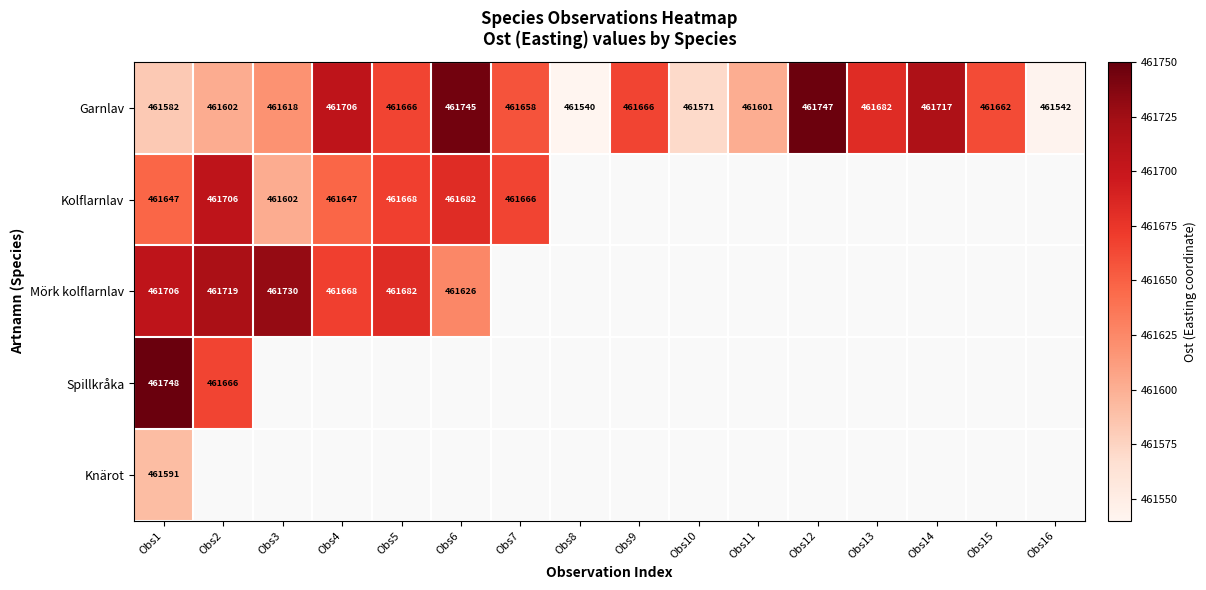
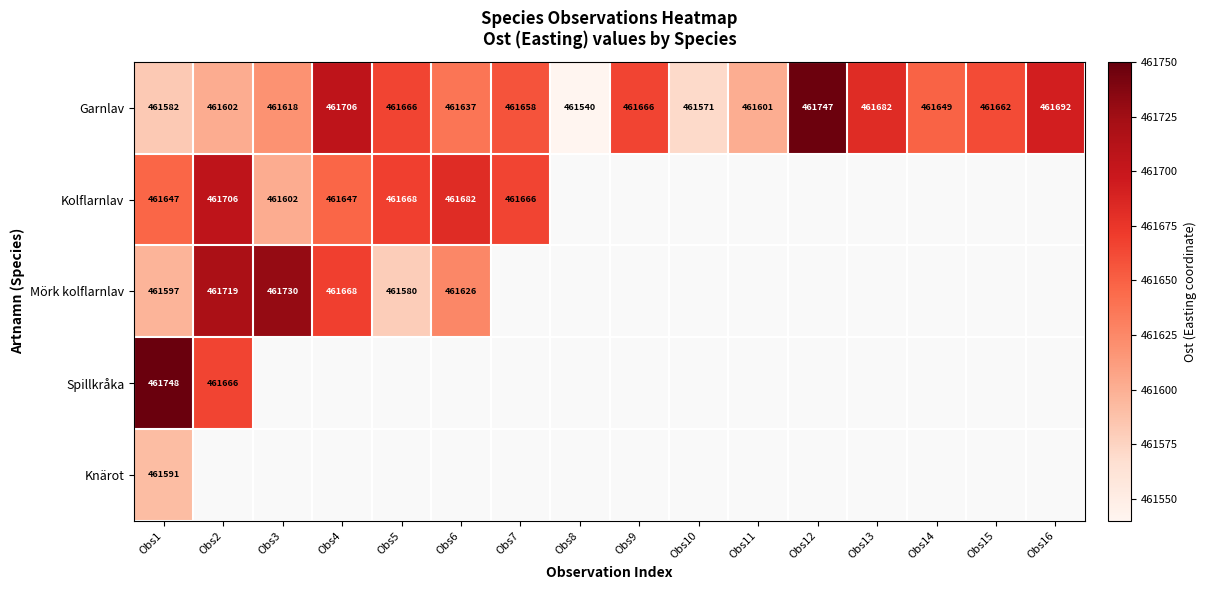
  {
    "Garnlav": {
      "Obs1": 461582,
      "Obs2": 461602,
      "Obs3": 461618,
      "Obs4": 461706,
      "Obs5": 461666,
-     "Obs6": 461745,
+     "Obs6": 461637,
      "Obs7": 461658,
      "Obs8": 461540,
      "Obs9": 461666,
      "Obs10": 461571,
      "Obs11": 461601,
      "Obs12": 461747,
      "Obs13": 461682,
-     "Obs14": 461717,
+     "Obs14": 461649,
      "Obs15": 461662,
-     "Obs16": 461542
+     "Obs16": 461692
    },
    "Kolflarnlav": {
      "Obs1": 461647,
      "Obs2": 461706,
      "Obs3": 461602,
      "Obs4": 461647,
      "Obs5": 461668,
      "Obs6": 461682,
      "Obs7": 461666
    },
    "Mörk kolflarnlav": {
-     "Obs1": 461706,
+     "Obs1": 461597,
      "Obs2": 461719,
      "Obs3": 461730,
      "Obs4": 461668,
-     "Obs5": 461682,
+     "Obs5": 461580,
      "Obs6": 461626
    },
    "Spillkråka": {
      "Obs1": 461748,
      "Obs2": 461666
    },
    "Knärot": {
      "Obs1": 461591
    }
  }
